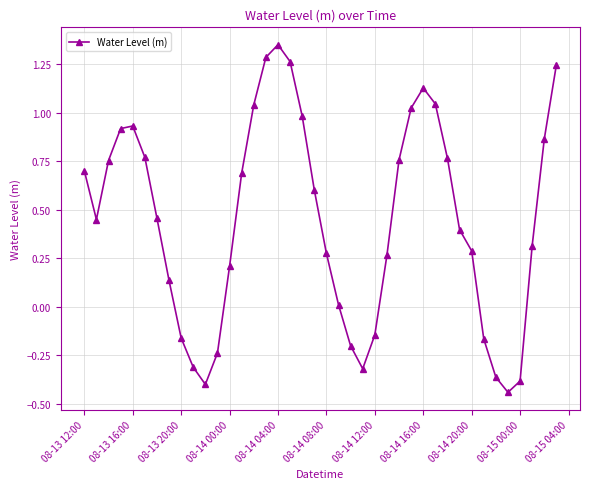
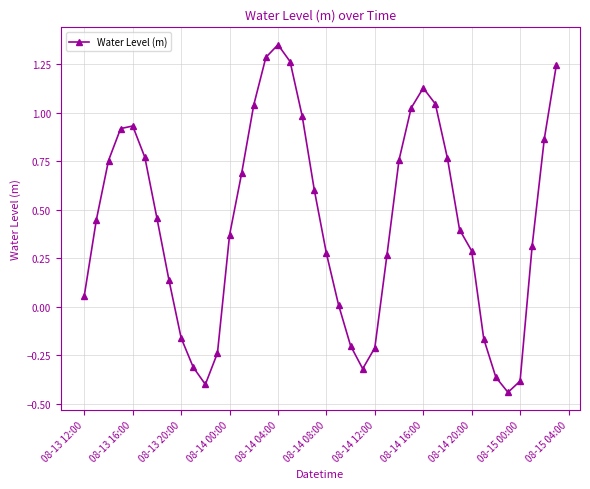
  {
-   "08-13 12:00": 0.70,
+   "08-13 12:00": 0.06,
    "08-13 16:00": 0.93,
    "08-13 20:00": -0.16,
-   "08-14 00:00": 0.21,
+   "08-14 00:00": 0.37,
    "08-14 04:00": 1.35,
    "08-14 08:00": 0.27,
-   "08-14 12:00": -0.15,
+   "08-14 12:00": -0.21,
    "08-14 16:00": 1.13,
    "08-14 20:00": 0.29,
    "08-15 00:00": -0.38
  }
